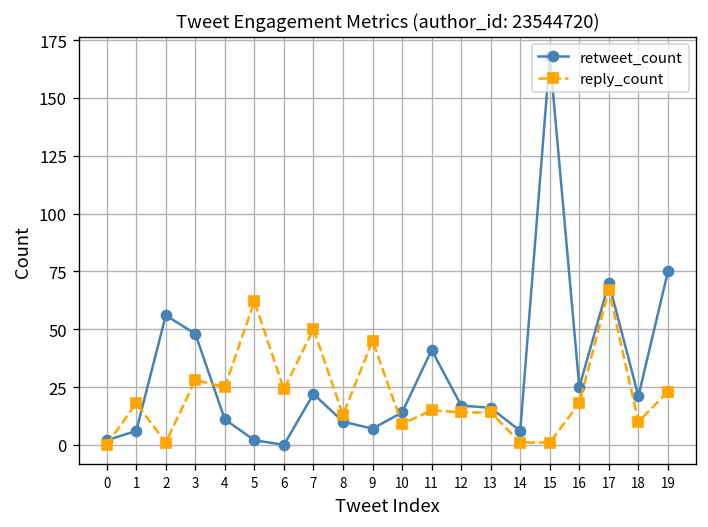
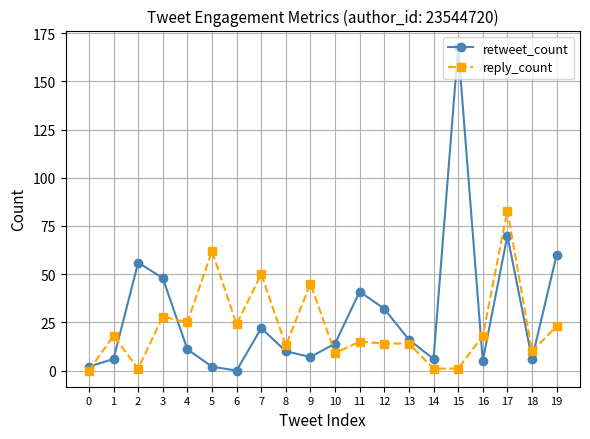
  {
    "retweet_count": {
      "0": 2,
      "1": 6,
      "2": 56,
      "3": 48,
      "4": 11,
      "5": 2,
      "6": 0,
      "7": 22,
      "8": 10,
      "9": 7,
      "10": 14,
      "11": 41,
-     "12": 17,
+     "12": 32,
      "13": 16,
      "14": 6,
-     "16": 25,
+     "16": 5,
      "17": 70,
-     "18": 21,
-     "19": 75
+     "18": 6,
+     "19": 60
    },
    "reply_count": {
      "0": 0,
      "1": 18,
      "2": 1,
      "3": 28,
      "4": 25,
      "5": 62,
      "6": 24,
      "7": 50,
      "8": 13,
      "9": 45,
      "10": 9,
      "11": 15,
      "12": 14,
      "13": 14,
      "14": 1,
      "15": 1,
      "16": 18,
-     "17": 67,
+     "17": 83,
      "18": 10,
      "19": 23
    }
  }
